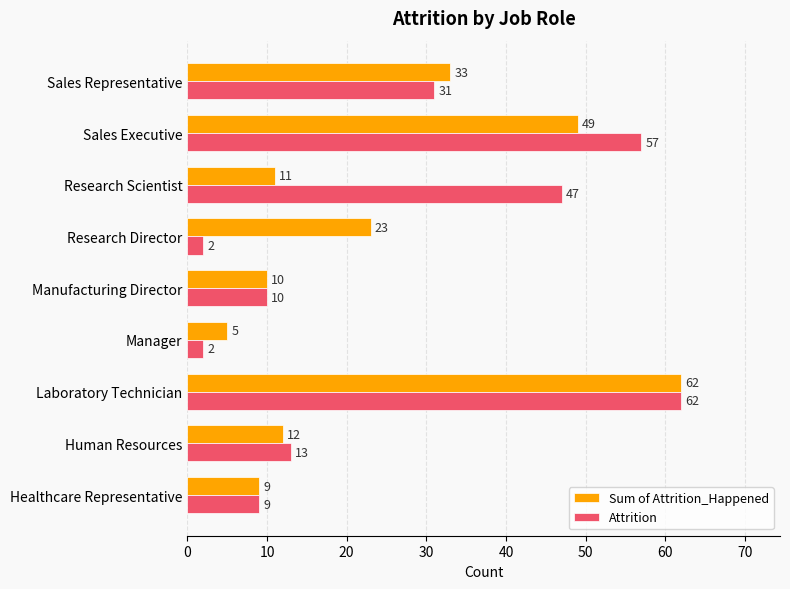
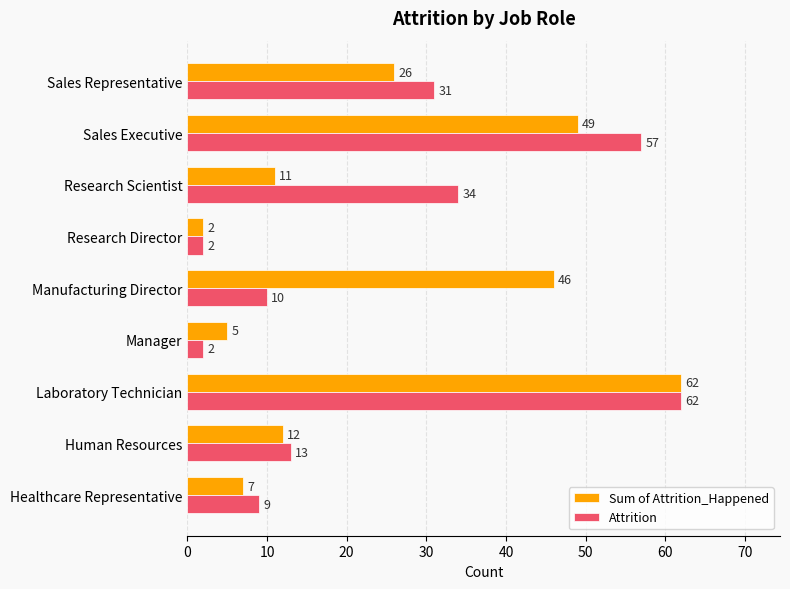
  {
    "Sum of Attrition_Happened": {
-     "Sales Representative": 33,
+     "Sales Representative": 26,
      "Sales Executive": 49,
      "Research Scientist": 11,
-     "Research Director": 23,
-     "Manufacturing Director": 10,
+     "Research Director": 2,
+     "Manufacturing Director": 46,
      "Manager": 5,
      "Laboratory Technician": 62,
      "Human Resources": 12,
-     "Healthcare Representative": 9
+     "Healthcare Representative": 7
    },
    "Attrition": {
      "Sales Representative": 31,
      "Sales Executive": 57,
-     "Research Scientist": 47,
+     "Research Scientist": 34,
      "Research Director": 2,
      "Manufacturing Director": 10,
      "Manager": 2,
      "Laboratory Technician": 62,
      "Human Resources": 13,
      "Healthcare Representative": 9
    }
  }
